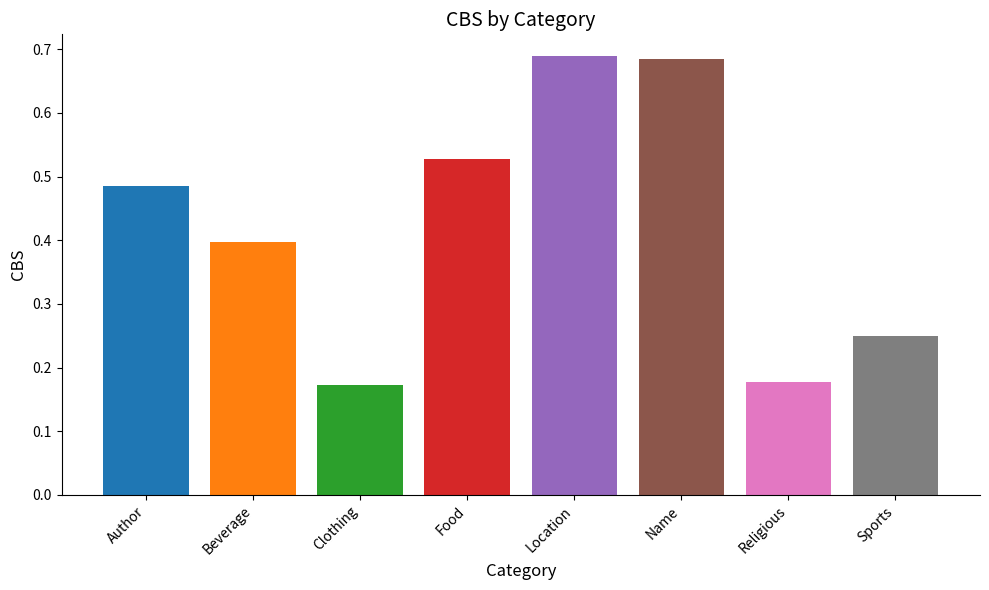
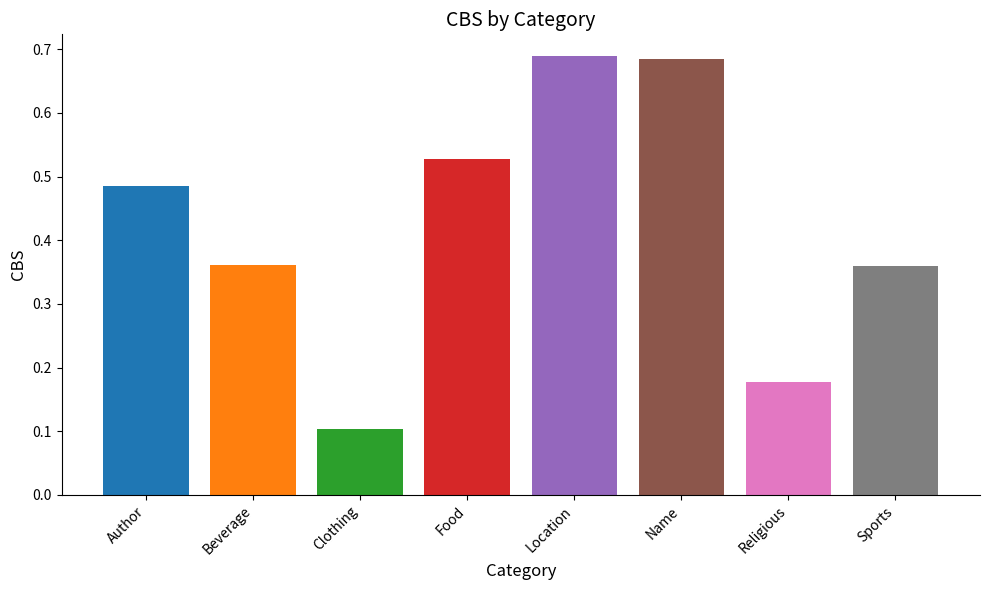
  {
    "Author": 0.49,
-   "Beverage": 0.40,
-   "Clothing": 0.17,
+   "Beverage": 0.36,
+   "Clothing": 0.10,
    "Food": 0.53,
    "Location": 0.69,
    "Name": 0.68,
    "Religious": 0.18,
-   "Sports": 0.25
+   "Sports": 0.36
  }
